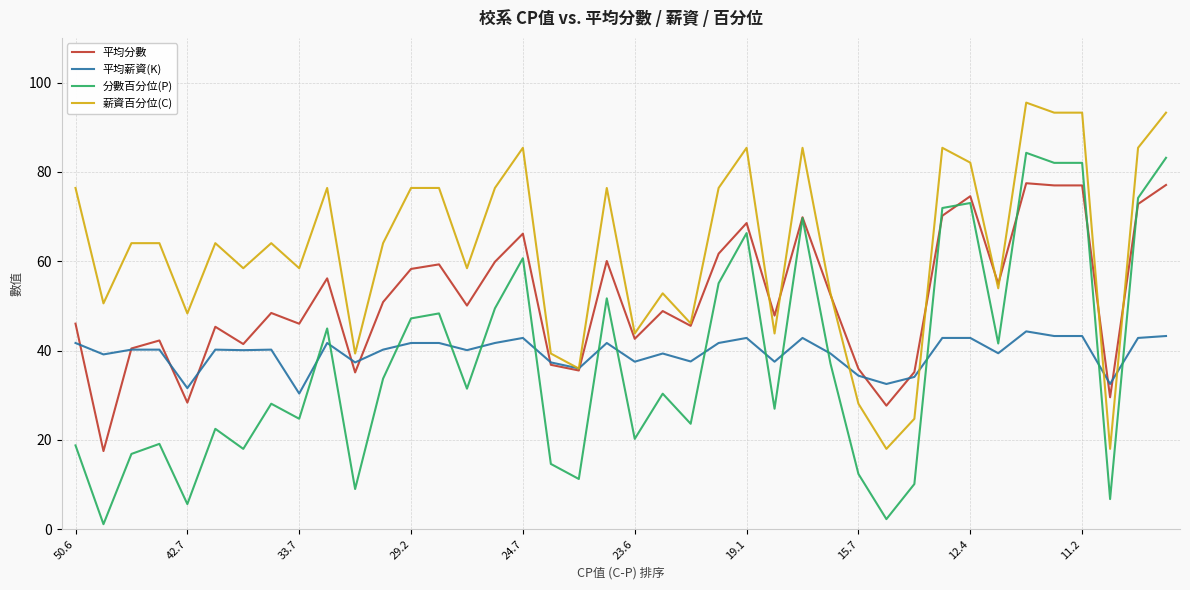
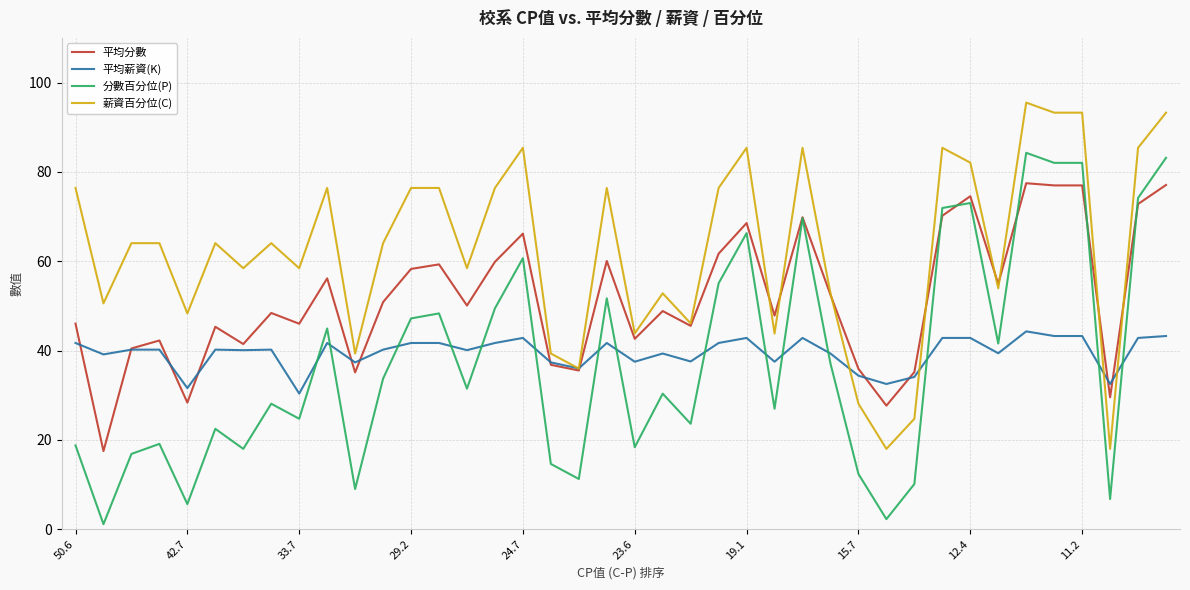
  {
    "平均分數": {
      "50.6": 46,
      "42.7": 28,
      "33.7": 46,
      "29.2": 58,
      "24.7": 66,
      "23.6": 43,
      "19.1": 69,
      "15.7": 36,
      "12.4": 75,
      "11.2": 77
    },
    "平均薪資(K)": {
      "50.6": 42,
      "42.7": 32,
      "33.7": 30,
      "29.2": 42,
      "24.7": 43,
      "23.6": 38,
      "19.1": 43,
      "15.7": 34,
      "12.4": 43,
      "11.2": 43
    },
    "分數百分位(P)": {
      "50.6": 19,
      "42.7": 6,
      "33.7": 25,
      "29.2": 47,
      "24.7": 61,
-     "23.6": 20,
+     "23.6": 18,
      "19.1": 66,
      "15.7": 12,
      "12.4": 73,
      "11.2": 82
    },
    "薪資百分位(C)": {
      "50.6": 76,
      "42.7": 48,
      "33.7": 58,
      "29.2": 76,
      "24.7": 85,
      "23.6": 44,
      "19.1": 85,
      "15.7": 28,
      "12.4": 82,
      "11.2": 93
    }
  }
